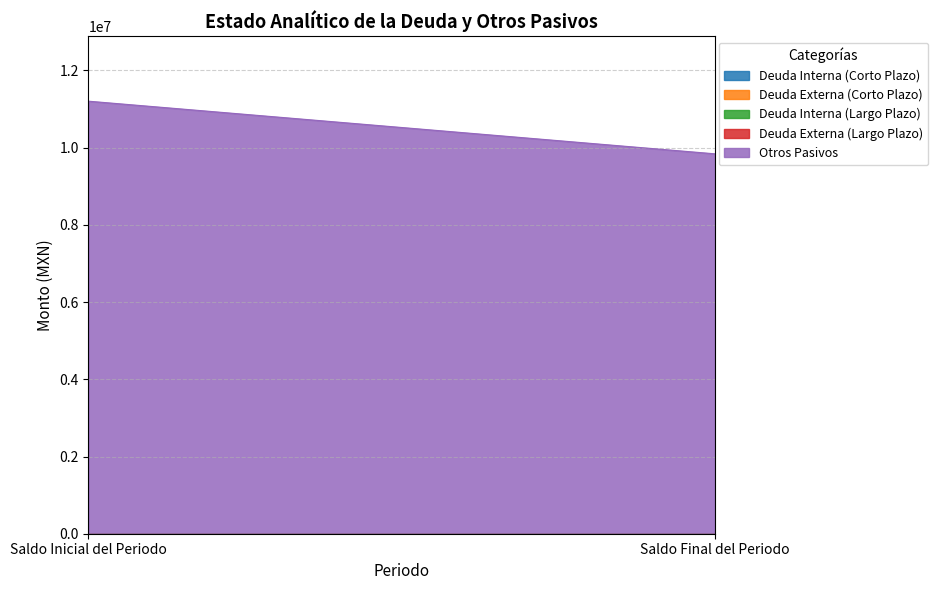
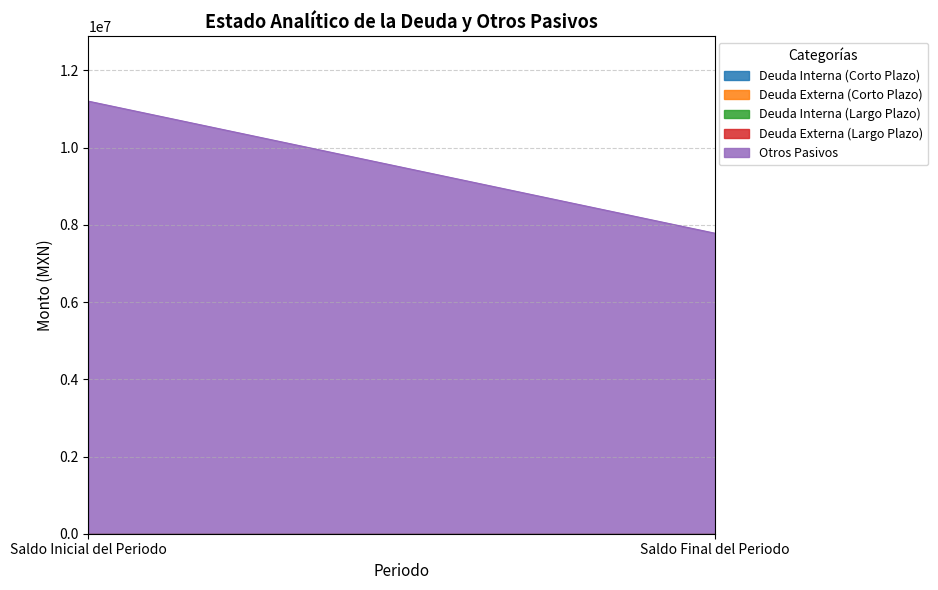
  {
    "Deuda Externa (Largo Plazo)": {
      "Saldo Inicial del Periodo": 0,
      "Saldo Final del Periodo": 0
    },
    "Otros Pasivos": {
      "Saldo Inicial del Periodo": 11200000,
-     "Saldo Final del Periodo": 9800000
+     "Saldo Final del Periodo": 7800000
    }
  }
